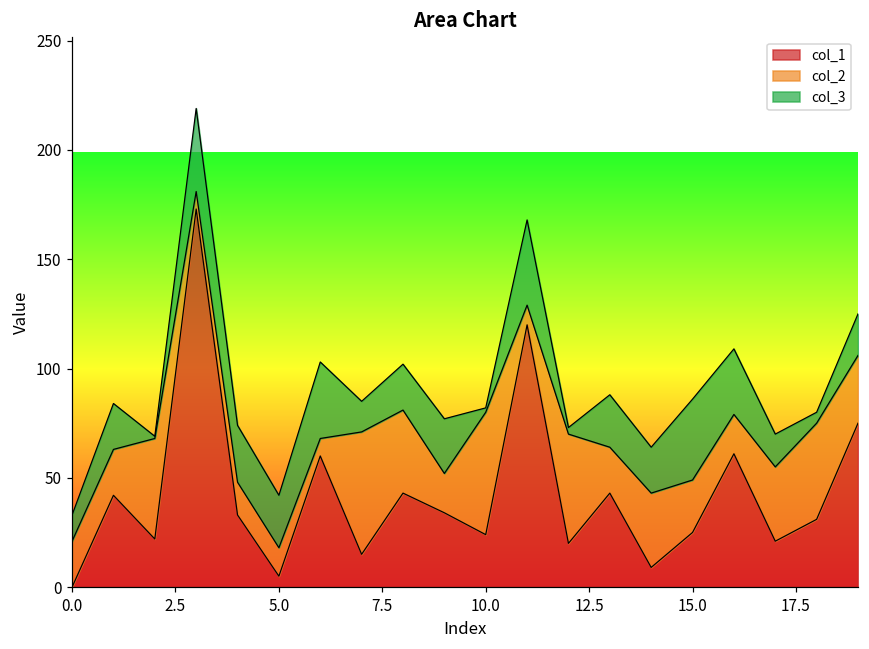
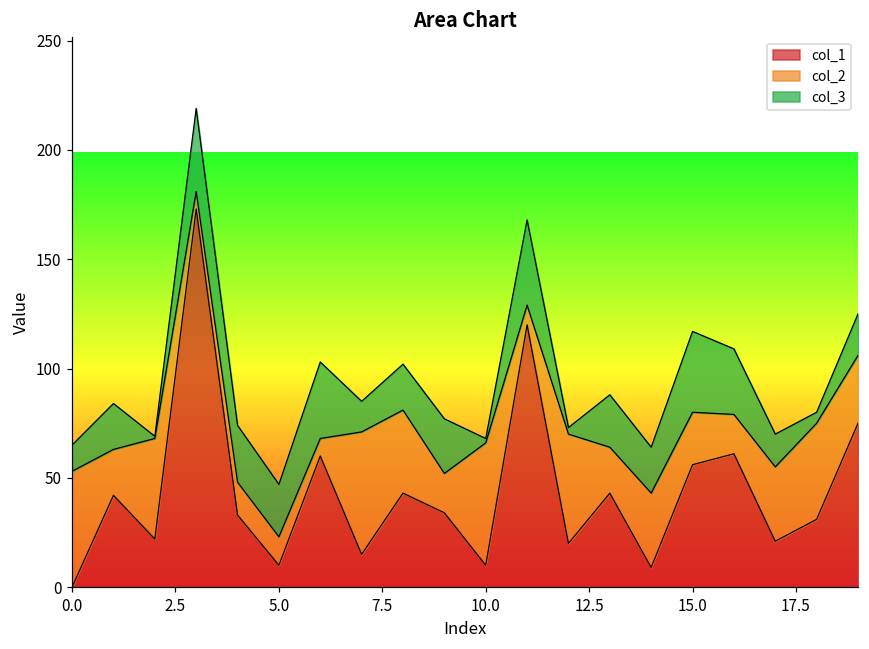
  {
    "col_1": {
      "0.0": 0,
-     "5.0": 5,
-     "10.0": 24,
-     "15.0": 25
+     "5.0": 10,
+     "10.0": 10,
+     "15.0": 56
    },
    "col_2": {
-     "0.0": 21,
+     "0.0": 53,
      "5.0": 13,
      "10.0": 56,
      "15.0": 24
    },
    "col_3": {
      "0.0": 12,
      "5.0": 24,
      "10.0": 2,
      "15.0": 37
    }
  }
